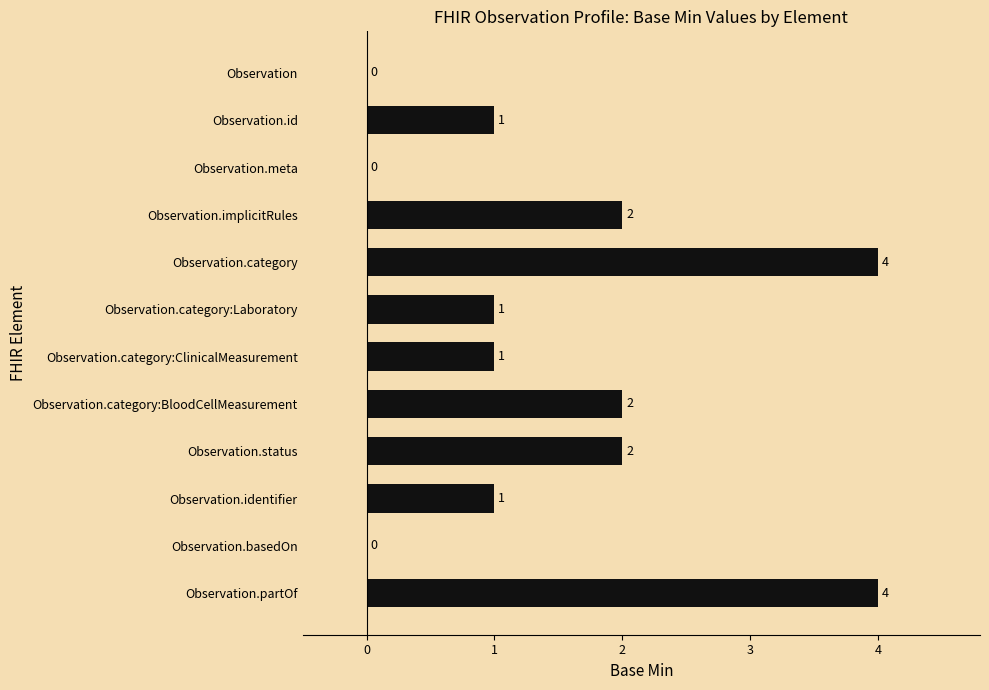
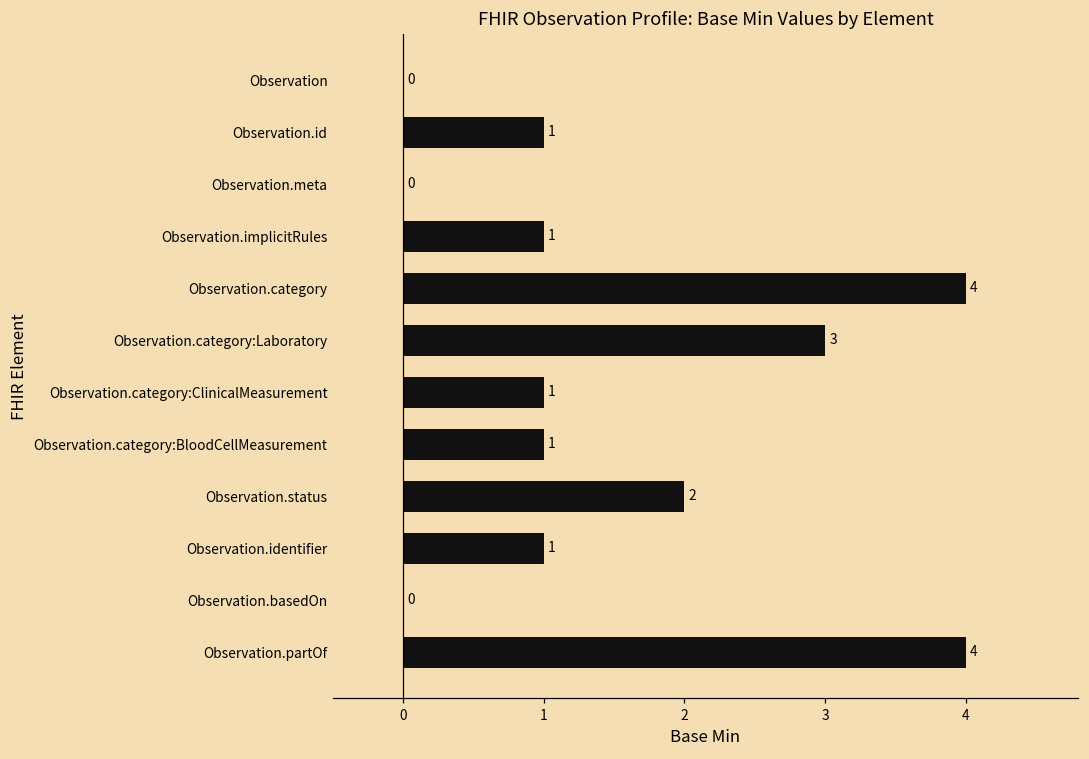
  {
    "Observation": 0,
    "Observation.id": 1,
    "Observation.meta": 0,
-   "Observation.implicitRules": 2,
+   "Observation.implicitRules": 1,
    "Observation.category": 4,
-   "Observation.category:Laboratory": 1,
+   "Observation.category:Laboratory": 3,
    "Observation.category:ClinicalMeasurement": 1,
-   "Observation.category:BloodCellMeasurement": 2,
+   "Observation.category:BloodCellMeasurement": 1,
    "Observation.status": 2,
    "Observation.identifier": 1,
    "Observation.basedOn": 0,
    "Observation.partOf": 4
  }
